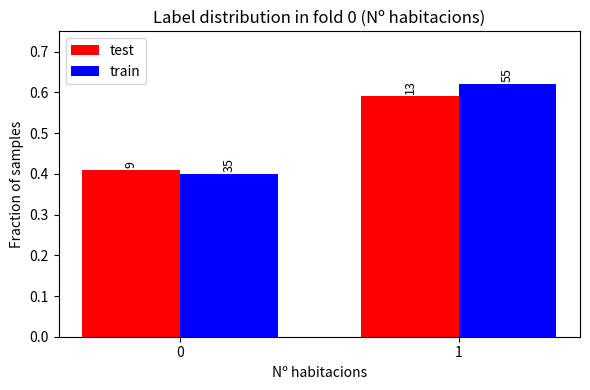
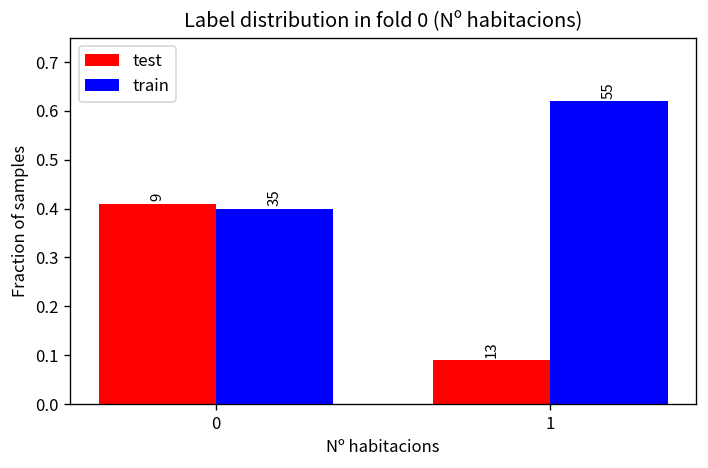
  {
    "test": {
-     "1": 0.59
+     "1": 0.09
    }
  }
